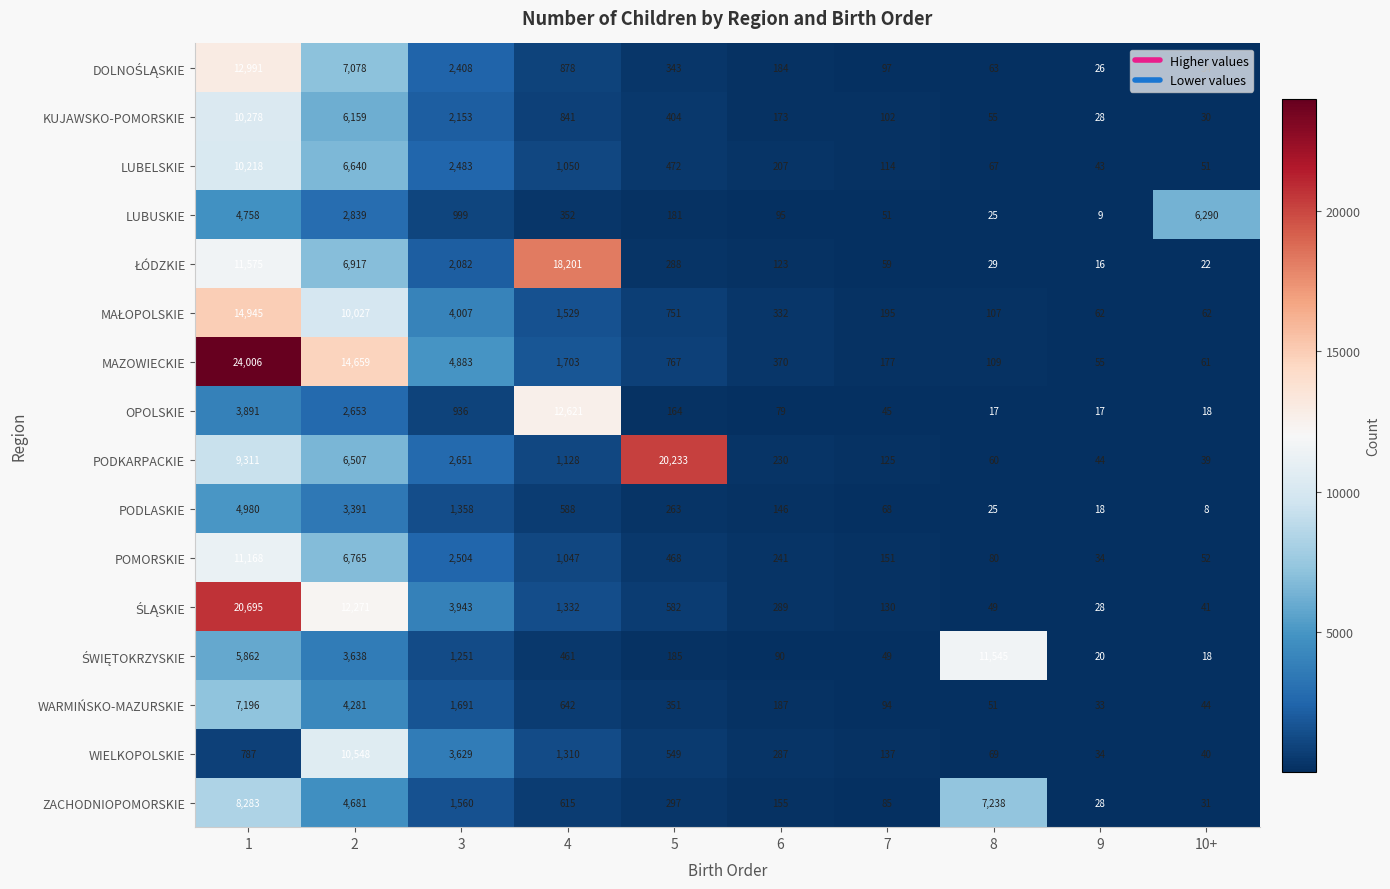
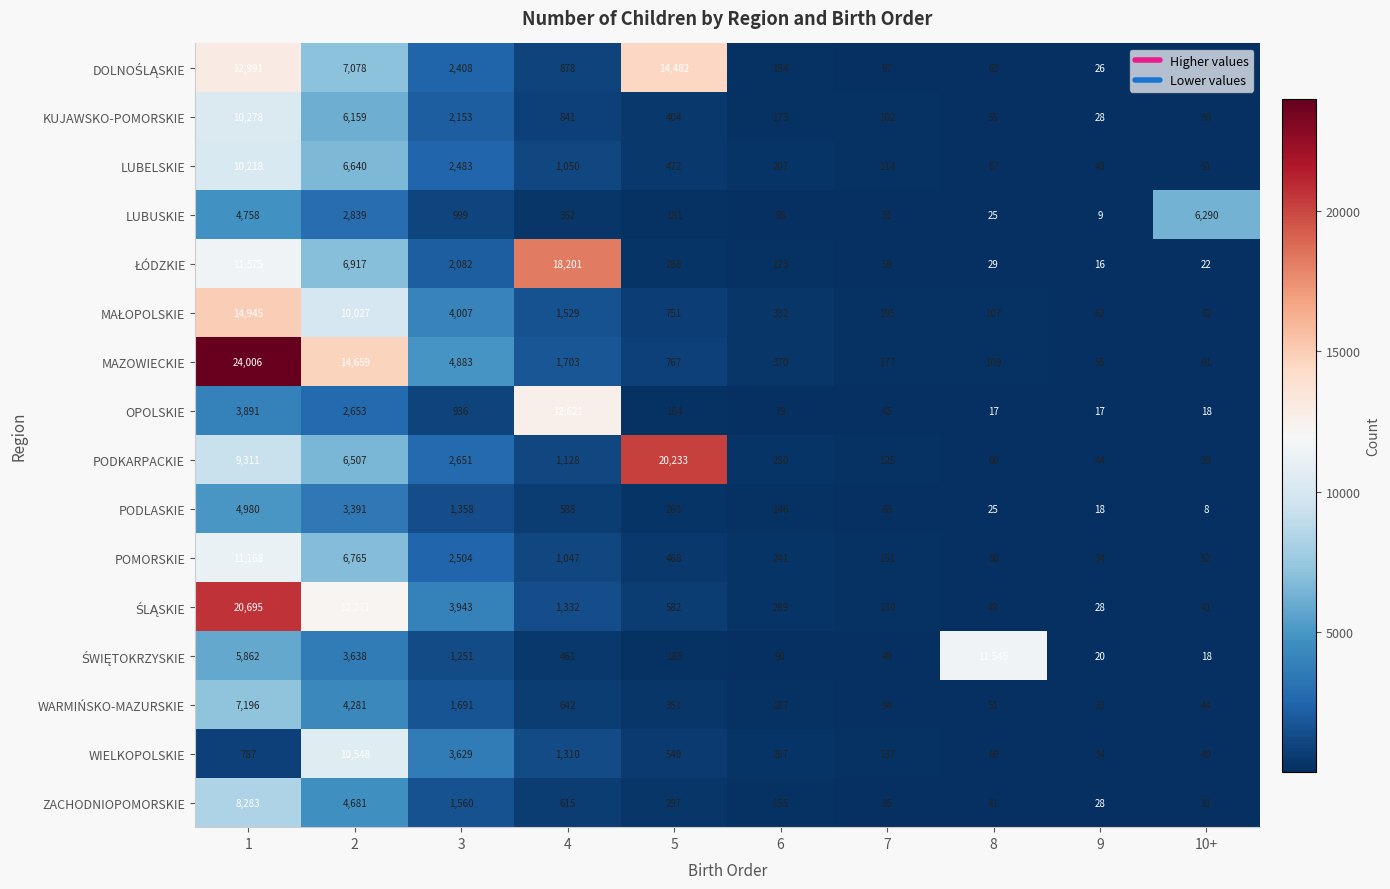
  {
    "DOLNOŚLĄSKIE": {
      "2": "7,078",
      "3": "2,408",
      "4": "878",
-     "5": "343",
+     "5": "14,482",
      "6": "184",
      "7": "97",
      "8": "63",
      "9": "26"
    },
    "KUJAWSKO-POMORSKIE": {
      "2": "6,159",
      "3": "2,153",
      "4": "841",
      "5": "404",
      "6": "173",
      "7": "102",
      "8": "55",
      "9": "28",
      "10+": "30"
    },
    "LUBELSKIE": {
      "2": "6,640",
      "3": "2,483",
      "4": "1,050",
      "5": "472",
      "6": "207",
      "7": "114",
      "8": "67",
      "9": "43",
      "10+": "51"
    },
    "LUBUSKIE": {
      "1": "4,758",
      "2": "2,839",
      "3": "999",
      "4": "352",
      "5": "181",
      "6": "95",
      "7": "51",
      "8": "25",
      "9": "9",
      "10+": "6,290"
    },
    "ŁÓDZKIE": {
      "2": "6,917",
      "3": "2,082",
      "4": "18,201",
      "5": "288",
      "6": "123",
      "7": "59",
      "8": "29",
      "9": "16",
      "10+": "22"
    },
    "MAŁOPOLSKIE": {
      "1": "14,945",
      "3": "4,007",
      "4": "1,529",
      "5": "751",
      "6": "332",
      "7": "195",
      "8": "107",
      "9": "62",
      "10+": "62"
    },
    "MAZOWIECKIE": {
      "1": "24,006",
      "2": "14,659",
      "3": "4,883",
      "4": "1,703",
      "5": "767",
      "6": "370",
      "7": "177",
      "8": "109",
      "9": "55",
      "10+": "61"
    },
    "OPOLSKIE": {
      "1": "3,891",
      "2": "2,653",
      "3": "936",
      "5": "164",
      "6": "79",
      "7": "45",
      "8": "17",
      "9": "17",
      "10+": "18"
    },
    "PODKARPACKIE": {
      "1": "9,311",
      "2": "6,507",
      "3": "2,651",
      "4": "1,128",
      "5": "20,233",
      "6": "230",
      "7": "125",
      "8": "60",
      "9": "44",
      "10+": "39"
    },
    "PODLASKIE": {
      "1": "4,980",
      "2": "3,391",
      "3": "1,358",
      "4": "588",
      "5": "263",
      "6": "146",
      "7": "68",
      "8": "25",
      "9": "18",
      "10+": "8"
    },
    "POMORSKIE": {
      "2": "6,765",
      "3": "2,504",
      "4": "1,047",
      "5": "468",
      "6": "241",
      "7": "151",
      "8": "80",
      "9": "34",
      "10+": "52"
    },
    "ŚLĄSKIE": {
      "1": "20,695",
      "3": "3,943",
      "4": "1,332",
      "5": "582",
      "6": "289",
      "7": "130",
      "8": "49",
      "9": "28",
      "10+": "41"
    },
    "ŚWIĘTOKRZYSKIE": {
      "1": "5,862",
      "2": "3,638",
      "3": "1,251",
      "4": "461",
      "5": "185",
      "6": "90",
      "7": "49",
      "9": "20",
      "10+": "18"
    },
    "WARMIŃSKO-MAZURSKIE": {
      "1": "7,196",
      "2": "4,281",
      "3": "1,691",
      "4": "642",
      "5": "351",
      "6": "187",
      "7": "94",
      "8": "51",
      "9": "33",
      "10+": "44"
    },
    "WIELKOPOLSKIE": {
      "1": "787",
      "3": "3,629",
      "4": "1,310",
      "5": "549",
      "6": "287",
      "7": "137",
      "8": "69",
      "9": "34",
      "10+": "40"
    },
    "ZACHODNIOPOMORSKIE": {
      "1": "8,283",
      "2": "4,681",
      "3": "1,560",
      "4": "615",
      "5": "297",
      "6": "155",
      "7": "85",
-     "8": "7,238",
+     "8": "41",
      "9": "28",
      "10+": "31"
    }
  }
